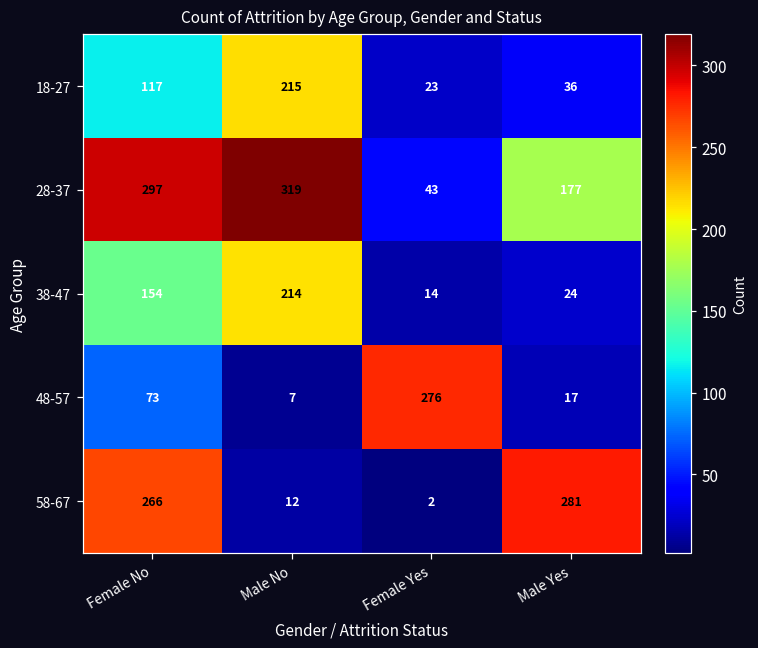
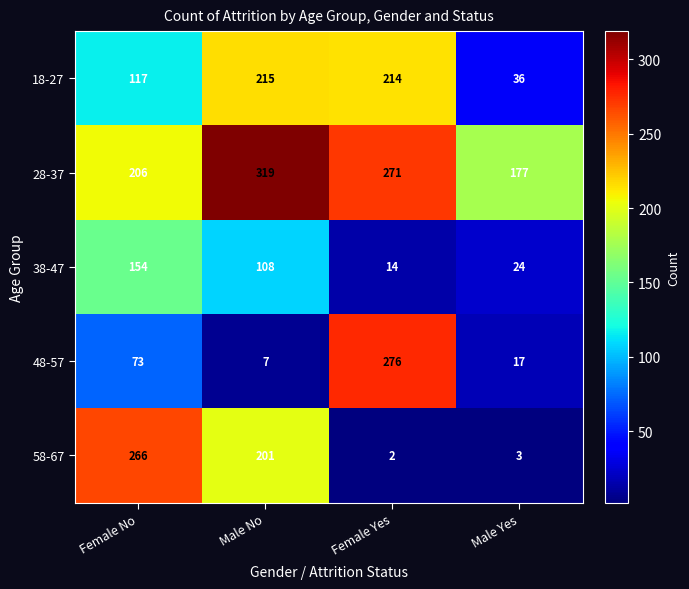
  {
    "18-27": {
      "Female No": 117,
      "Male No": 215,
-     "Female Yes": 23,
+     "Female Yes": 214,
      "Male Yes": 36
    },
    "28-37": {
-     "Female No": 297,
+     "Female No": 206,
      "Male No": 319,
-     "Female Yes": 43,
+     "Female Yes": 271,
      "Male Yes": 177
    },
    "38-47": {
      "Female No": 154,
-     "Male No": 214,
+     "Male No": 108,
      "Female Yes": 14,
      "Male Yes": 24
    },
    "48-57": {
      "Female No": 73,
      "Male No": 7,
      "Female Yes": 276,
      "Male Yes": 17
    },
    "58-67": {
      "Female No": 266,
-     "Male No": 12,
+     "Male No": 201,
      "Female Yes": 2,
-     "Male Yes": 281
+     "Male Yes": 3
    }
  }
